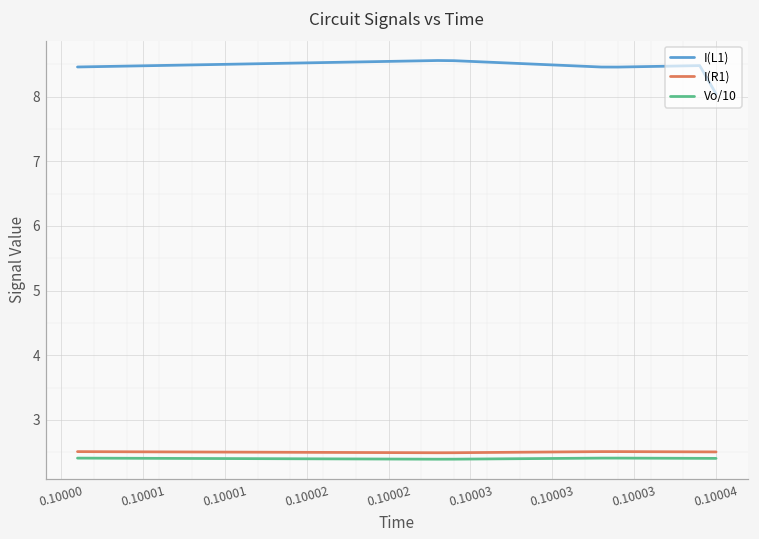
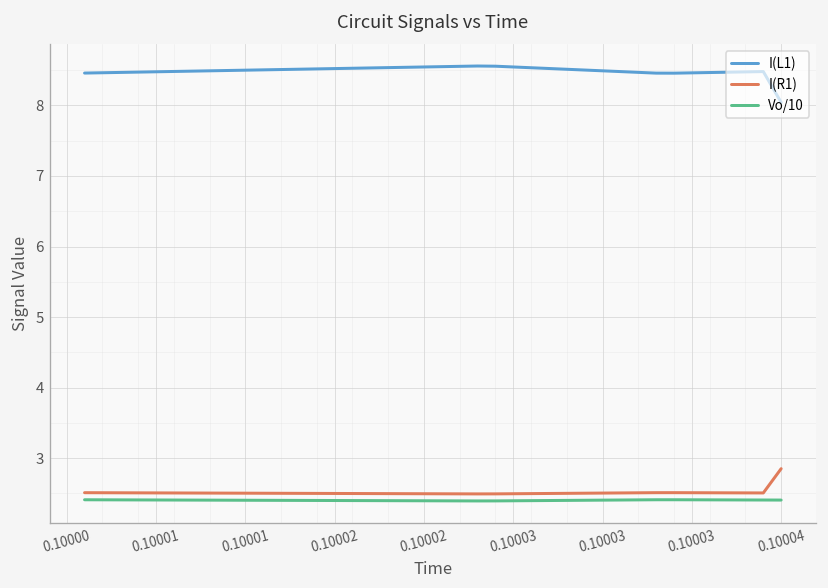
  {
    "I(R1)": {
-     "0.10004": 2.5
+     "0.10004": 2.9
    },
    "Vo/10": {
      "0.10004": 2.4
    }
  }
